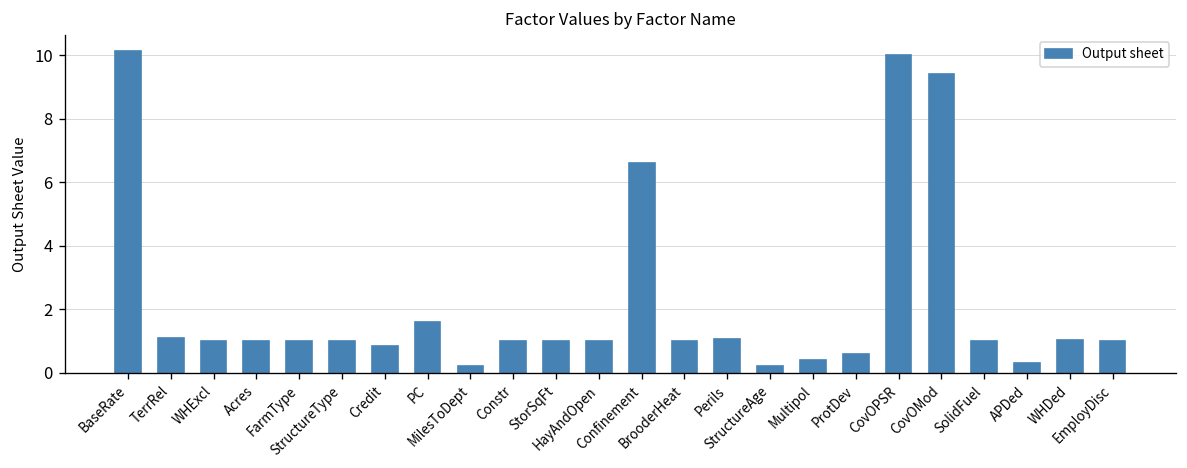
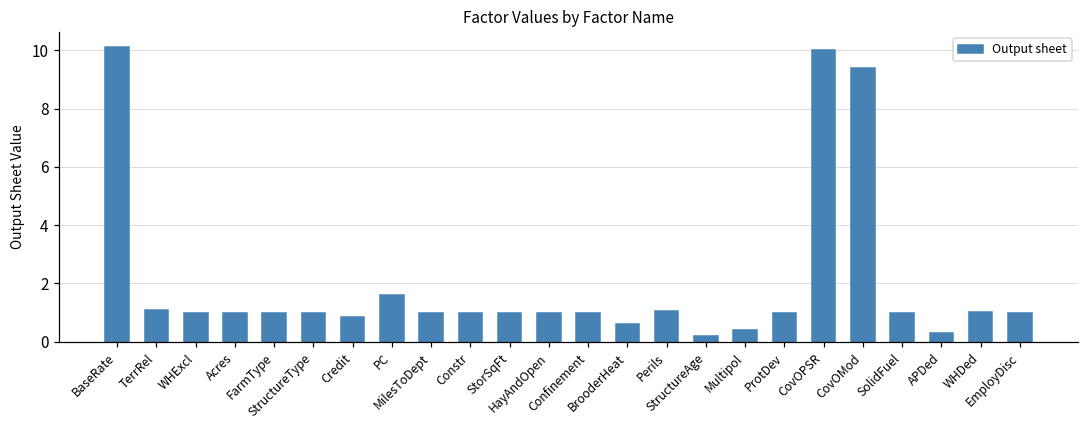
  {
    "BaseRate": 10.1,
    "TerrRel": 1.1,
    "WHExcl": 1.0,
    "Acres": 1.0,
    "FarmType": 1.0,
    "StructureType": 1.0,
    "Credit": 0.8,
    "PC": 1.6,
-   "MilesToDept": 0.2,
+   "MilesToDept": 1.0,
    "Constr": 1.0,
    "StorSqFt": 1.0,
    "HayAndOpen": 1.0,
-   "Confinement": 6.6,
-   "BrooderHeat": 1.0,
+   "Confinement": 1.0,
+   "BrooderHeat": 0.6,
    "Perils": 1.1,
    "StructureAge": 0.2,
    "Multipol": 0.4,
-   "ProtDev": 0.6,
+   "ProtDev": 1.0,
    "CovOPSR": 10.0,
    "CovOMod": 9.4,
    "SolidFuel": 1.0,
    "APDed": 0.3,
    "WHDed": 1.0,
    "EmployDisc": 1.0
  }
